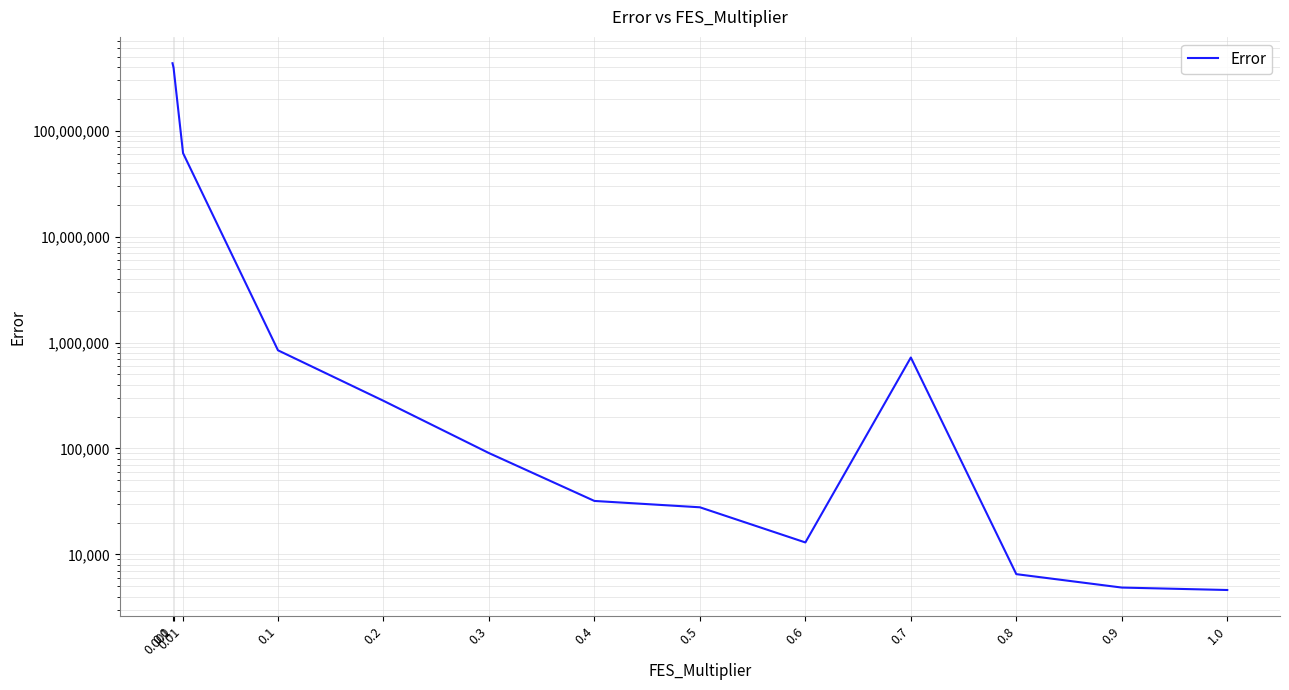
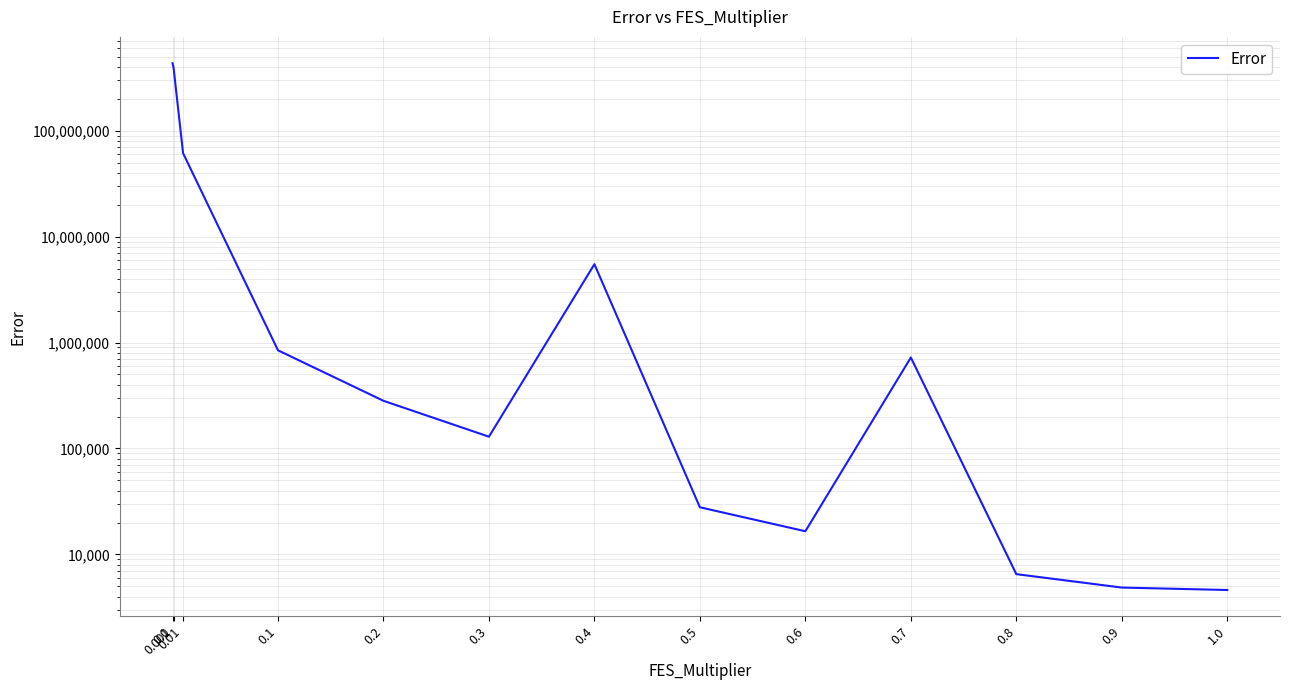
  {
    "0.0": "440,000,000",
    "0.001": "390,000,000",
    "0.01": "60,000,000",
    "0.1": "800,000",
    "0.2": "280,000",
-   "0.3": "90,000",
-   "0.4": "32,000",
+   "0.3": "130,000",
+   "0.4": "6,000,000",
    "0.5": "28,000",
-   "0.6": "13,000",
+   "0.6": "17,000",
    "0.7": "700,000",
    "0.8": "7,000",
    "0.9": "5,000",
    "1.0": "5,000"
  }
